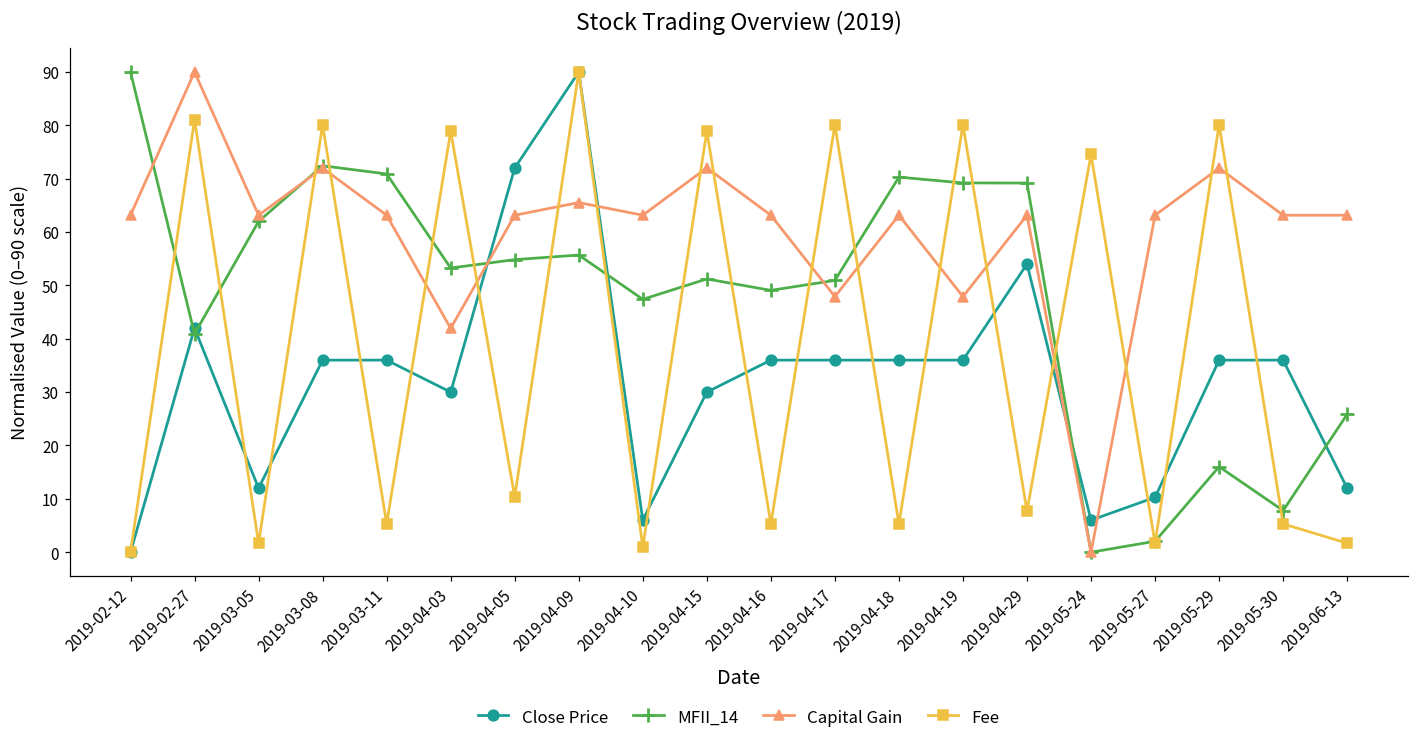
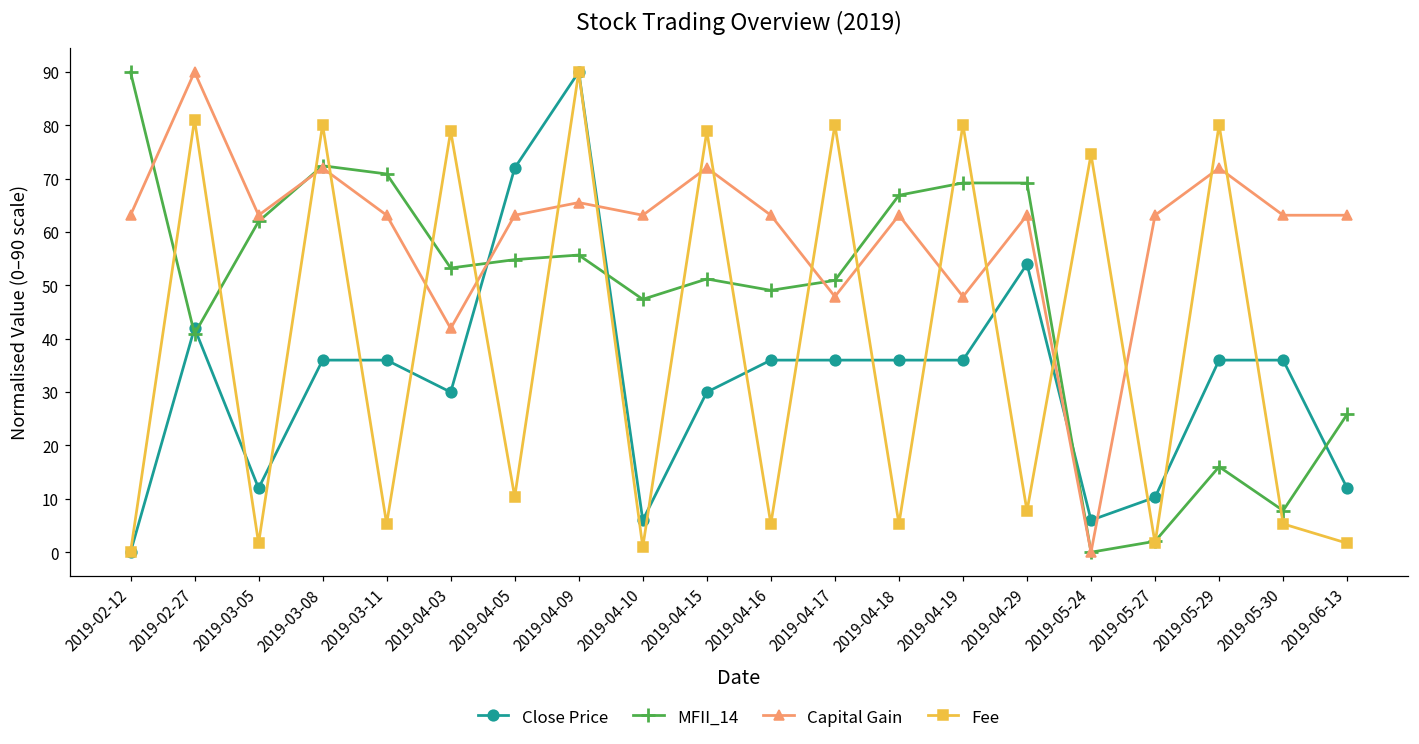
  {
    "Close Price": {
      "2019-02-27": 42,
      "2019-03-05": 12,
      "2019-03-08": 36,
      "2019-03-11": 36,
      "2019-04-03": 30,
      "2019-04-05": 72,
      "2019-04-10": 6,
      "2019-04-15": 30,
      "2019-04-16": 36,
      "2019-04-17": 36,
      "2019-04-18": 36,
      "2019-04-19": 36,
      "2019-04-29": 54,
      "2019-05-24": 6,
      "2019-05-27": 10,
      "2019-05-29": 36,
      "2019-05-30": 36,
      "2019-06-13": 12
    },
    "MFII_14": {
      "2019-02-12": 90,
      "2019-02-27": 41,
      "2019-03-05": 62,
      "2019-03-11": 71,
      "2019-04-03": 53,
      "2019-04-05": 55,
      "2019-04-09": 56,
      "2019-04-10": 47,
      "2019-04-15": 51,
      "2019-04-16": 49,
      "2019-04-17": 51,
-     "2019-04-18": 70,
+     "2019-04-18": 67,
      "2019-04-19": 69,
      "2019-04-29": 69,
      "2019-05-29": 16,
      "2019-05-30": 8,
      "2019-06-13": 26
    }
  }
